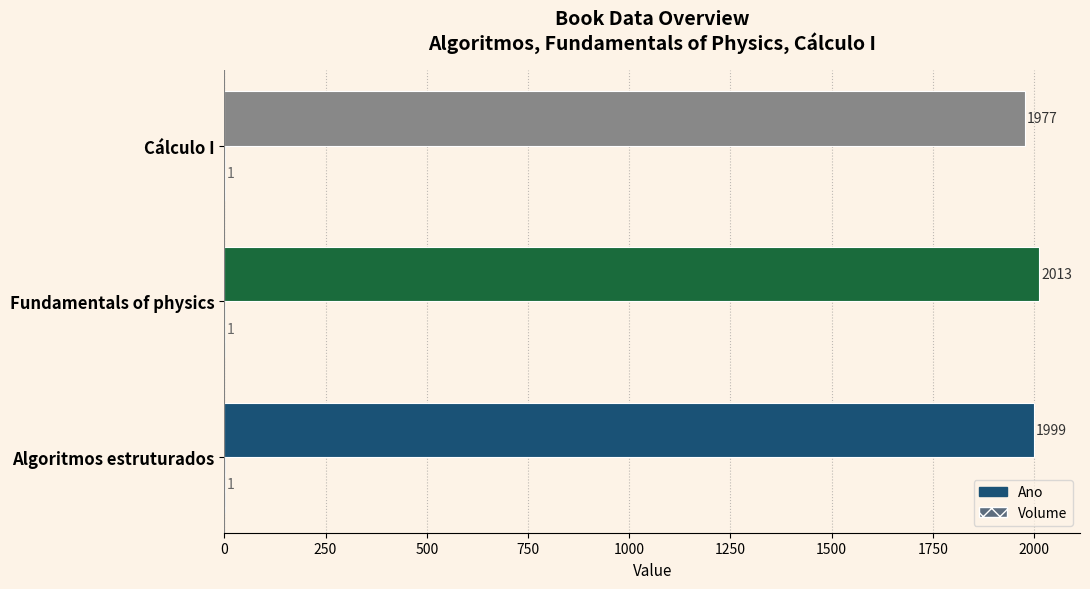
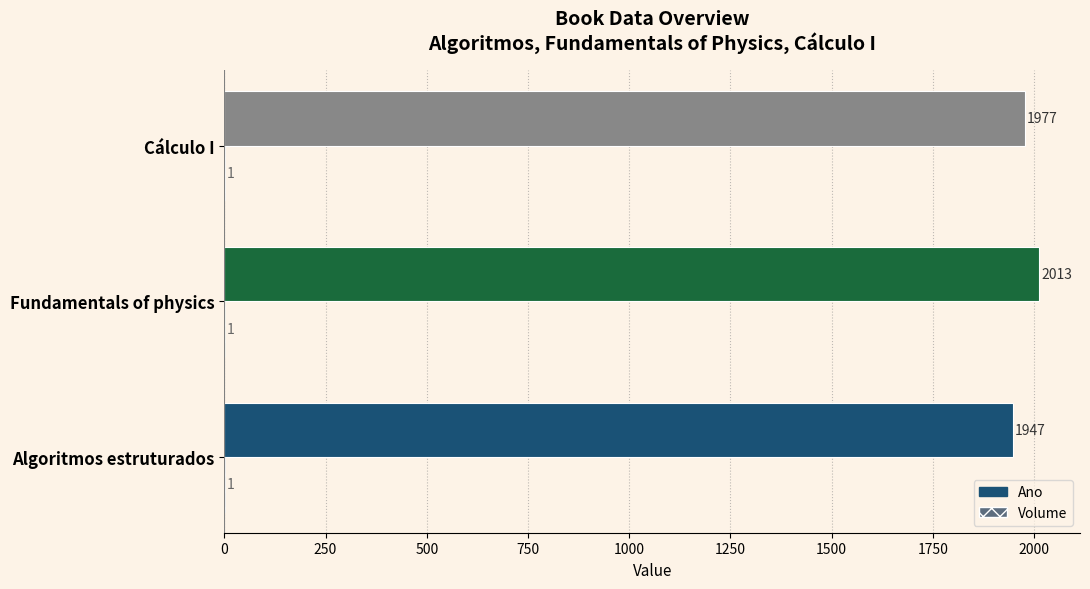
  {
    "Ano": {
      "Cálculo I": 1977,
      "Fundamentals of physics": 2013,
-     "Algoritmos estruturados": 1999
+     "Algoritmos estruturados": 1947
    },
    "Volume": {
      "Cálculo I": 1,
      "Fundamentals of physics": 1,
      "Algoritmos estruturados": 1
    }
  }
